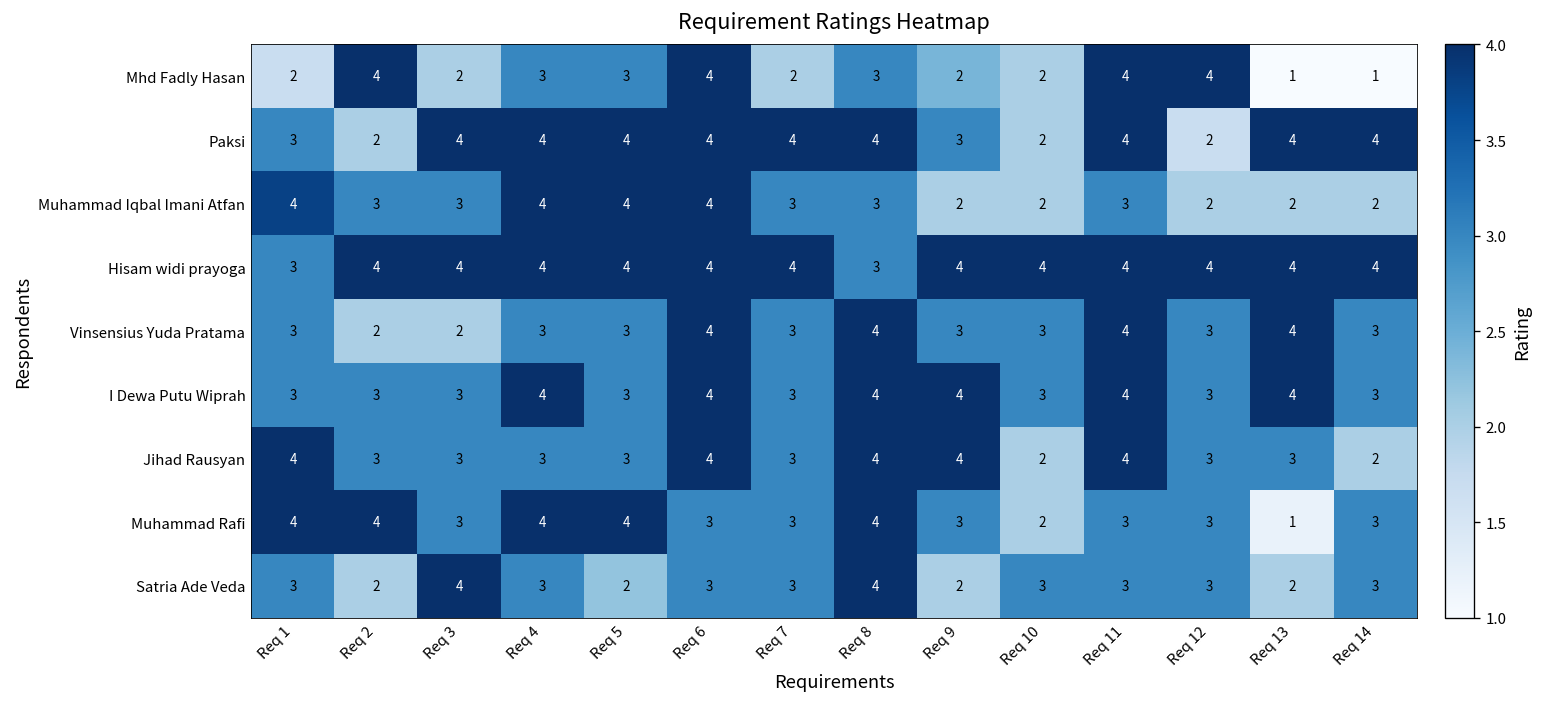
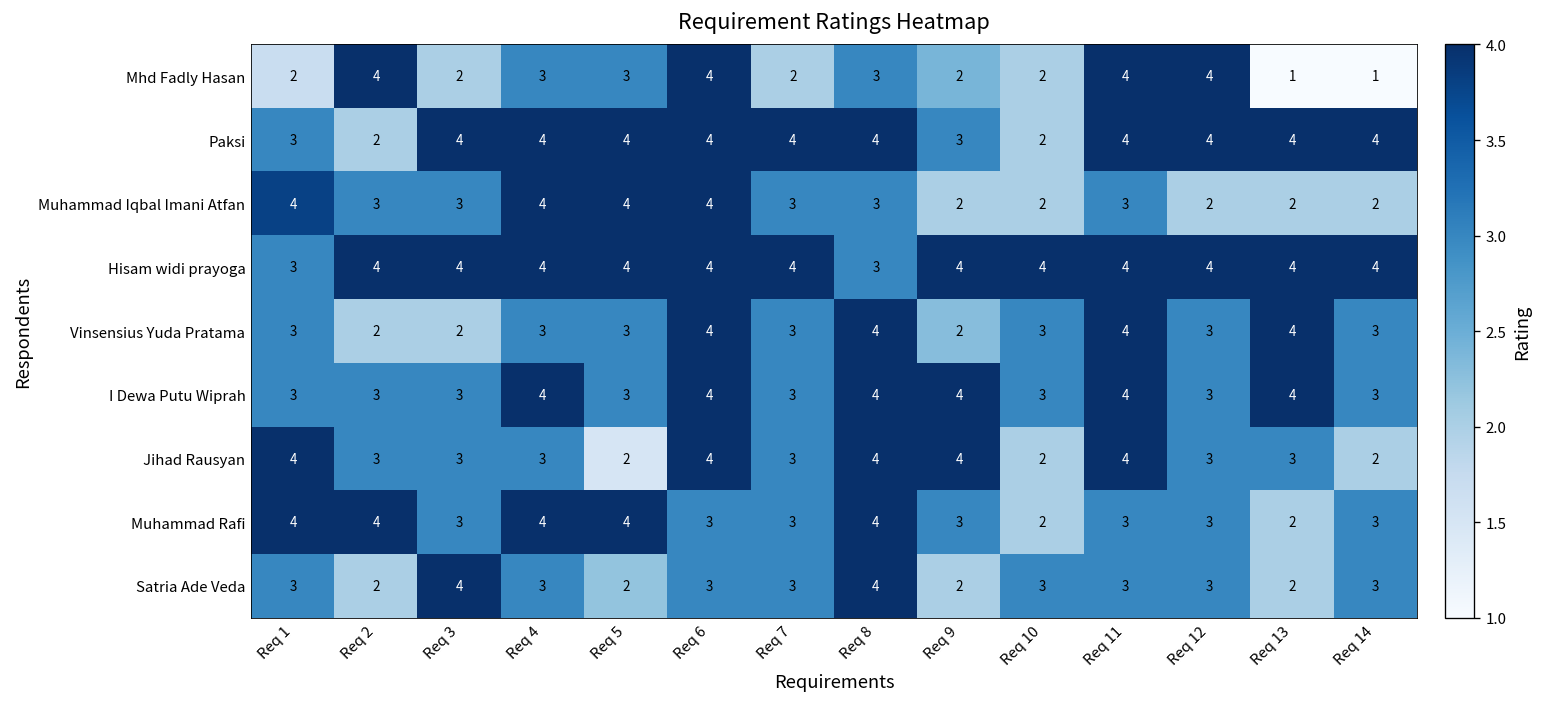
  {
    "Mhd Fadly Hasan": {
      "Req 1": 2,
      "Req 2": 4,
      "Req 3": 2,
      "Req 4": 3,
      "Req 5": 3,
      "Req 6": 4,
      "Req 7": 2,
      "Req 8": 3,
      "Req 9": 2,
      "Req 10": 2,
      "Req 11": 4,
      "Req 12": 4,
      "Req 13": 1,
      "Req 14": 1
    },
    "Paksi": {
      "Req 1": 3,
      "Req 2": 2,
      "Req 3": 4,
      "Req 4": 4,
      "Req 5": 4,
      "Req 6": 4,
      "Req 7": 4,
      "Req 8": 4,
      "Req 9": 3,
      "Req 10": 2,
      "Req 11": 4,
-     "Req 12": 2,
+     "Req 12": 4,
      "Req 13": 4,
      "Req 14": 4
    },
    "Muhammad Iqbal Imani Atfan": {
      "Req 1": 4,
      "Req 2": 3,
      "Req 3": 3,
      "Req 4": 4,
      "Req 5": 4,
      "Req 6": 4,
      "Req 7": 3,
      "Req 8": 3,
      "Req 9": 2,
      "Req 10": 2,
      "Req 11": 3,
      "Req 12": 2,
      "Req 13": 2,
      "Req 14": 2
    },
    "Hisam widi prayoga": {
      "Req 1": 3,
      "Req 2": 4,
      "Req 3": 4,
      "Req 4": 4,
      "Req 5": 4,
      "Req 6": 4,
      "Req 7": 4,
      "Req 8": 3,
      "Req 9": 4,
      "Req 10": 4,
      "Req 11": 4,
      "Req 12": 4,
      "Req 13": 4,
      "Req 14": 4
    },
    "Vinsensius Yuda Pratama": {
      "Req 1": 3,
      "Req 2": 2,
      "Req 3": 2,
      "Req 4": 3,
      "Req 5": 3,
      "Req 6": 4,
      "Req 7": 3,
      "Req 8": 4,
-     "Req 9": 3,
+     "Req 9": 2,
      "Req 10": 3,
      "Req 11": 4,
      "Req 12": 3,
      "Req 13": 4,
      "Req 14": 3
    },
    "I Dewa Putu Wiprah": {
      "Req 1": 3,
      "Req 2": 3,
      "Req 3": 3,
      "Req 4": 4,
      "Req 5": 3,
      "Req 6": 4,
      "Req 7": 3,
      "Req 8": 4,
      "Req 9": 4,
      "Req 10": 3,
      "Req 11": 4,
      "Req 12": 3,
      "Req 13": 4,
      "Req 14": 3
    },
    "Jihad Rausyan": {
      "Req 1": 4,
      "Req 2": 3,
      "Req 3": 3,
      "Req 4": 3,
-     "Req 5": 3,
+     "Req 5": 2,
      "Req 6": 4,
      "Req 7": 3,
      "Req 8": 4,
      "Req 9": 4,
      "Req 10": 2,
      "Req 11": 4,
      "Req 12": 3,
      "Req 13": 3,
      "Req 14": 2
    },
    "Muhammad Rafi": {
      "Req 1": 4,
      "Req 2": 4,
      "Req 3": 3,
      "Req 4": 4,
      "Req 5": 4,
      "Req 6": 3,
      "Req 7": 3,
      "Req 8": 4,
      "Req 9": 3,
      "Req 10": 2,
      "Req 11": 3,
      "Req 12": 3,
-     "Req 13": 1,
+     "Req 13": 2,
      "Req 14": 3
    },
    "Satria Ade Veda": {
      "Req 1": 3,
      "Req 2": 2,
      "Req 3": 4,
      "Req 4": 3,
      "Req 5": 2,
      "Req 6": 3,
      "Req 7": 3,
      "Req 8": 4,
      "Req 9": 2,
      "Req 10": 3,
      "Req 11": 3,
      "Req 12": 3,
      "Req 13": 2,
      "Req 14": 3
    }
  }
